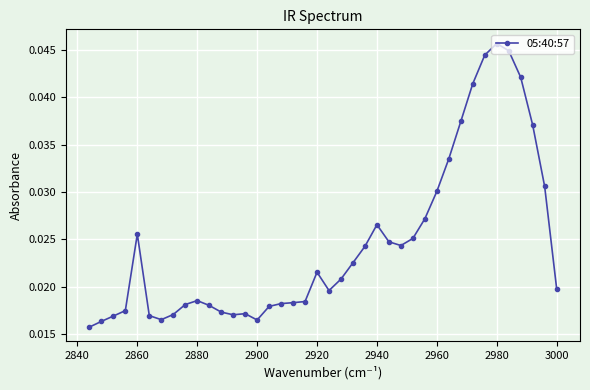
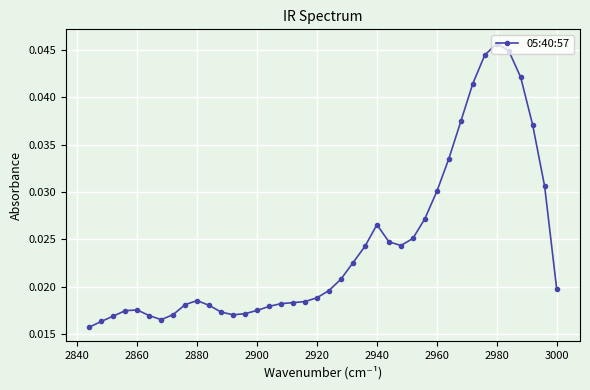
  {
-   "2860": 0.026,
+   "2860": 0.018,
    "2880": 0.019,
-   "2900": 0.017,
-   "2920": 0.022,
+   "2900": 0.018,
+   "2920": 0.019,
    "2940": 0.027,
    "2960": 0.030,
    "3000": 0.020
  }
